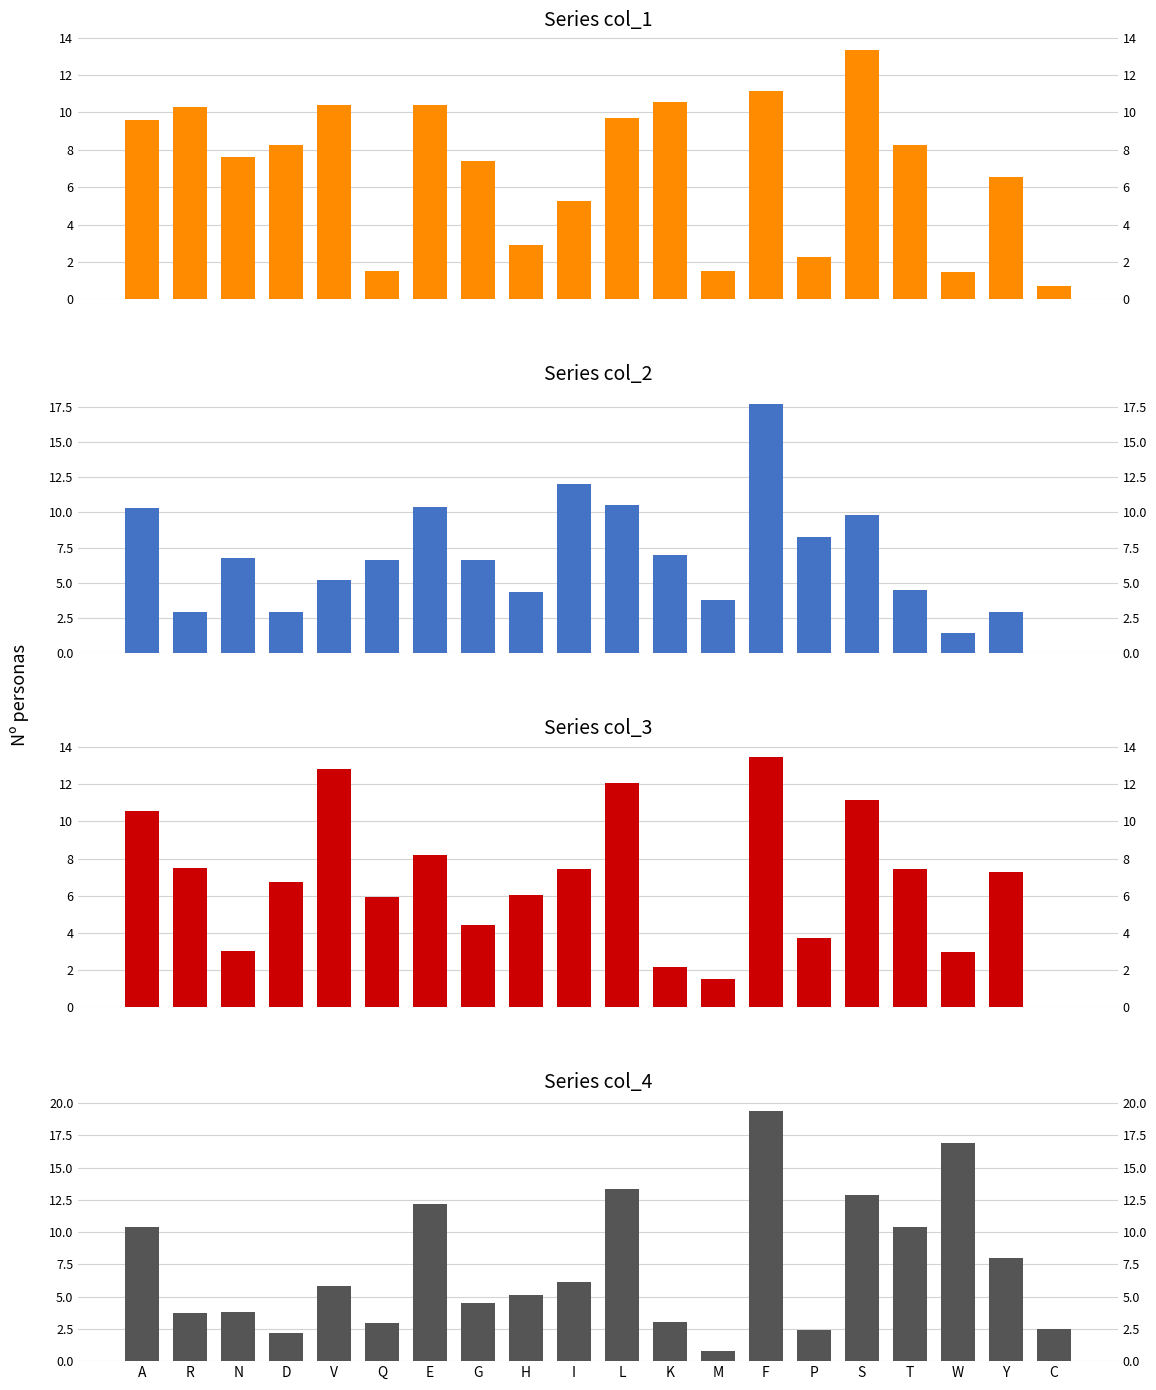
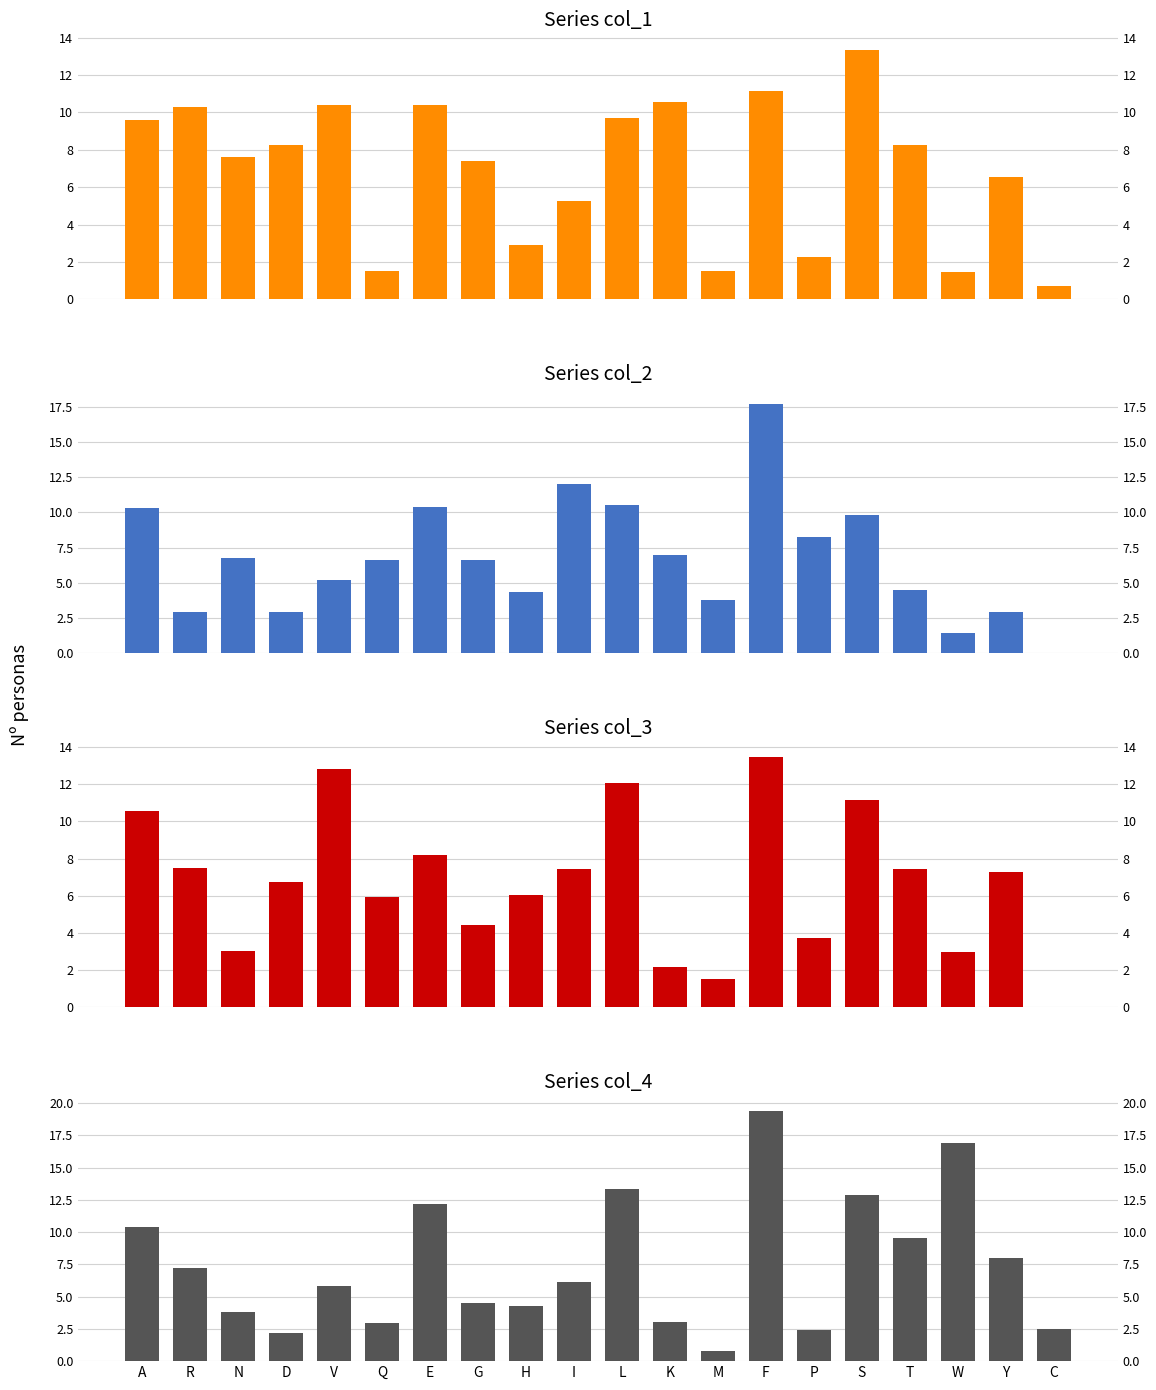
  {
    "Series col_4": {
      "A": 10.4,
-     "R": 3.7,
+     "R": 7.2,
      "N": 3.8,
      "D": 2.2,
      "V": 5.8,
      "Q": 3.0,
      "E": 12.2,
      "G": 4.5,
-     "H": 5.1,
+     "H": 4.3,
      "I": 6.1,
      "L": 13.3,
      "K": 3.0,
      "M": 0.8,
      "F": 19.4,
      "P": 2.4,
      "S": 12.9,
-     "T": 10.4,
+     "T": 9.6,
      "W": 16.9,
      "Y": 8.0,
      "C": 2.5
    }
  }
